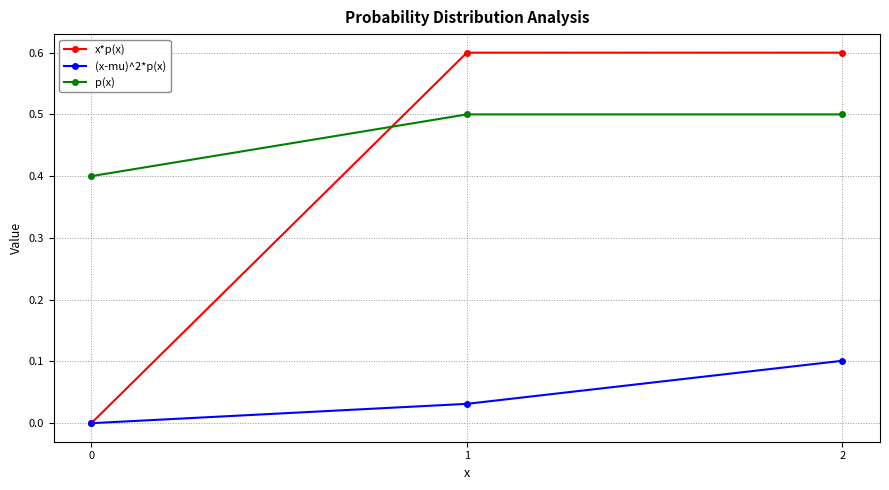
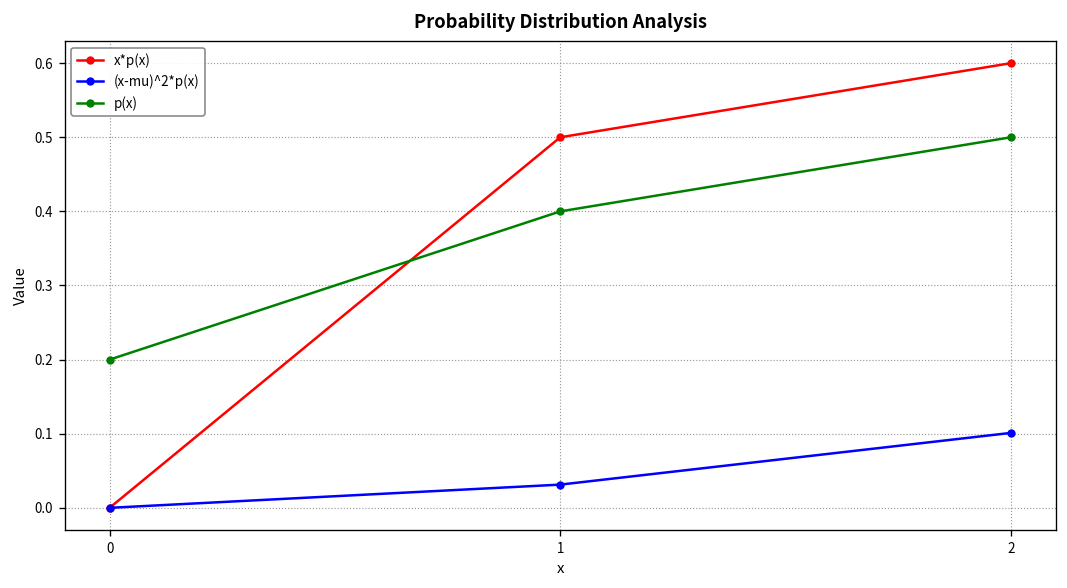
  {
    "x*p(x)": {
-     "1": 0.6,
+     "1": 0.5,
      "2": 0.6
    },
    "(x-mu)^2*p(x)": {
      "1": 0.03,
      "2": 0.1
    },
    "p(x)": {
-     "0": 0.4,
-     "1": 0.5,
+     "0": 0.2,
+     "1": 0.4,
      "2": 0.5
    }
  }
